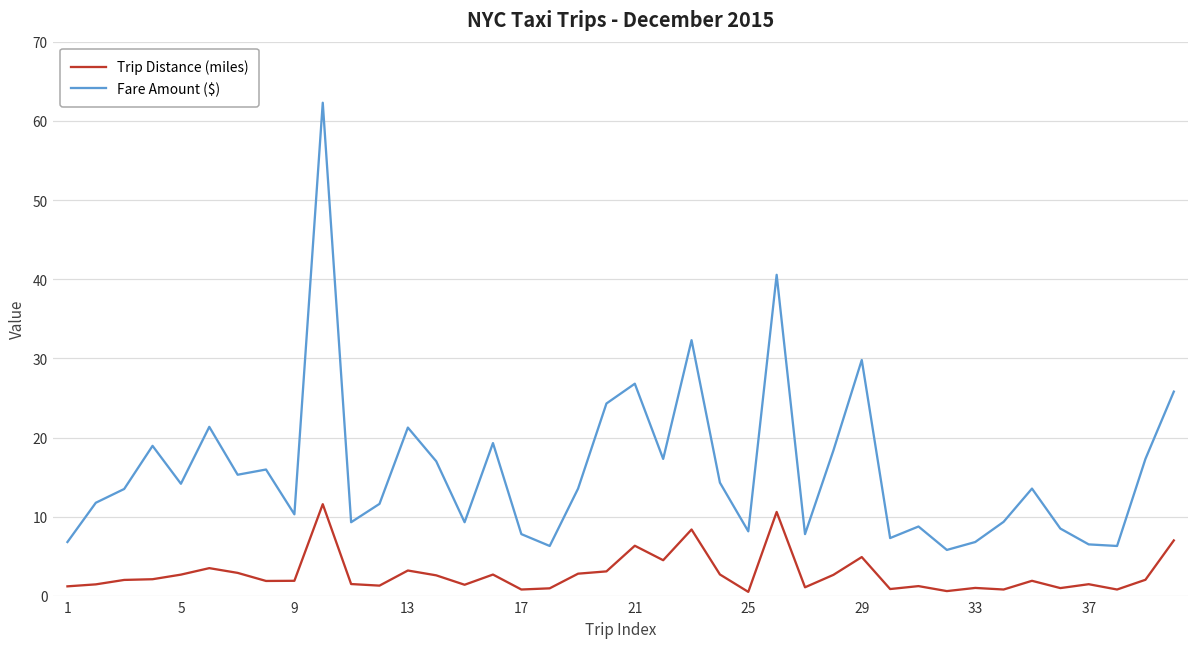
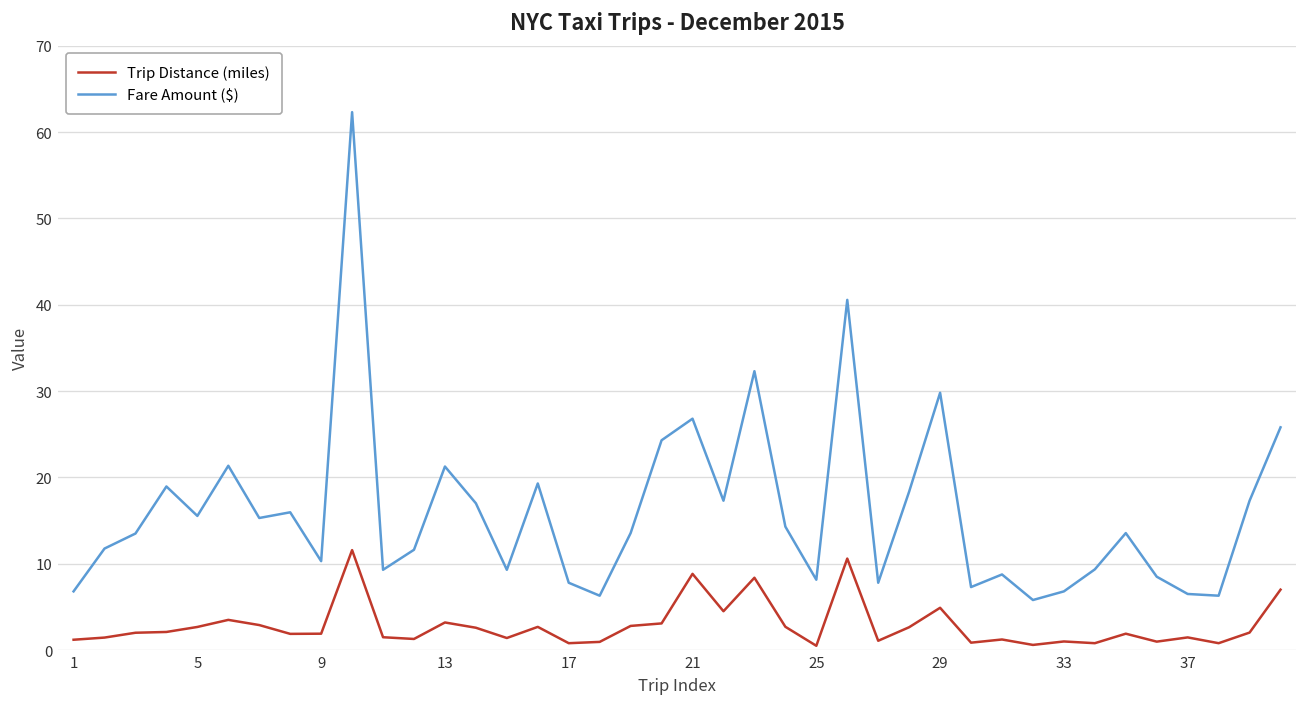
  {
    "Trip Distance (miles)": {
      "1": 1,
      "5": 3,
      "9": 2,
      "13": 3,
      "17": 1,
-     "21": 6,
+     "21": 9,
      "25": 1,
      "29": 5,
      "33": 1,
      "37": 1
    },
    "Fare Amount ($)": {
      "1": 7,
-     "5": 14,
+     "5": 16,
      "9": 10,
      "13": 21,
      "17": 8,
      "21": 27,
      "25": 8,
      "29": 30,
      "33": 7,
      "37": 7
    }
  }
